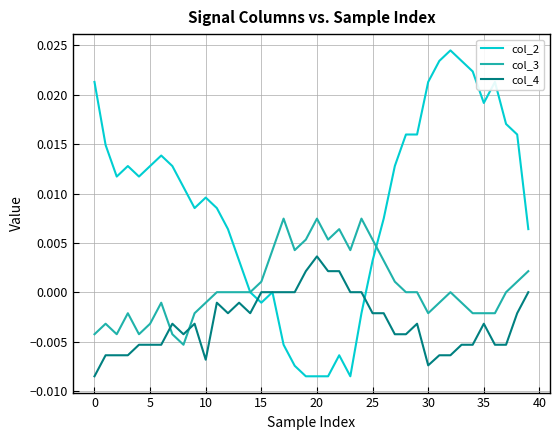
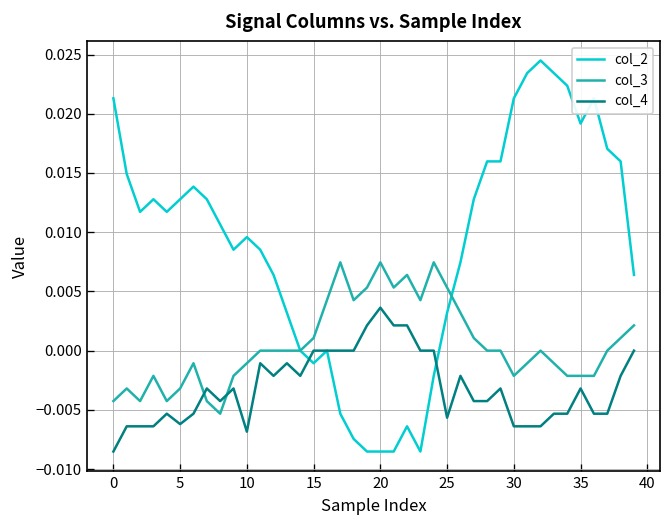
  {
    "col_4": {
      "0": -0.009,
-     "5": -0.005,
+     "5": -0.006,
      "10": -0.007,
      "15": 0.000,
      "20": 0.004,
-     "25": -0.002,
-     "30": -0.007,
+     "25": -0.006,
+     "30": -0.006,
      "35": -0.003
    }
  }
